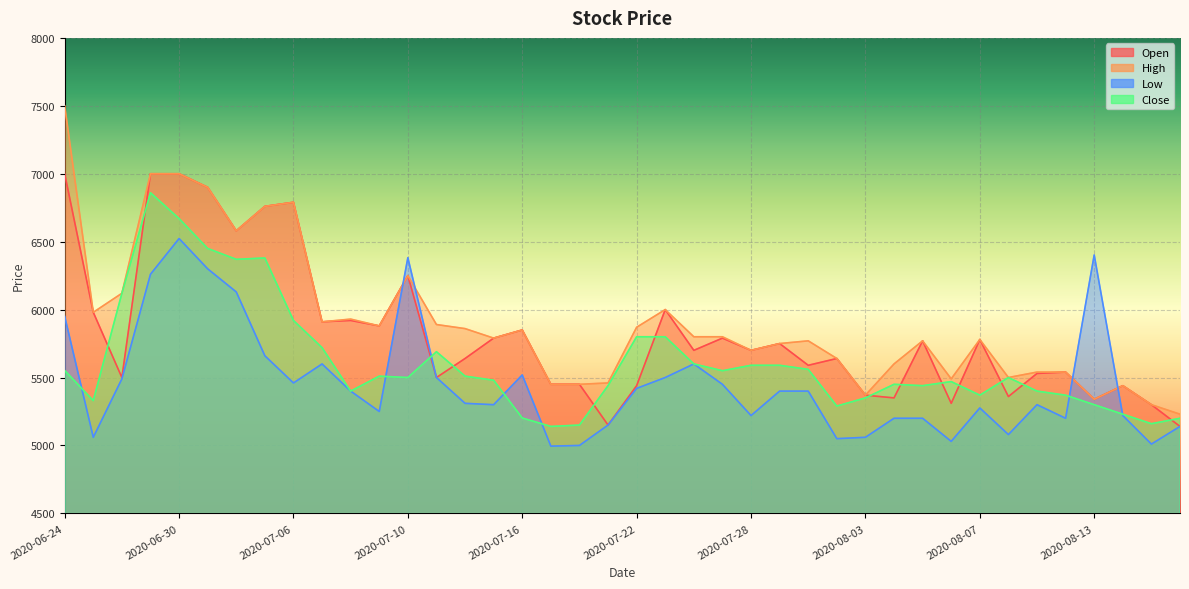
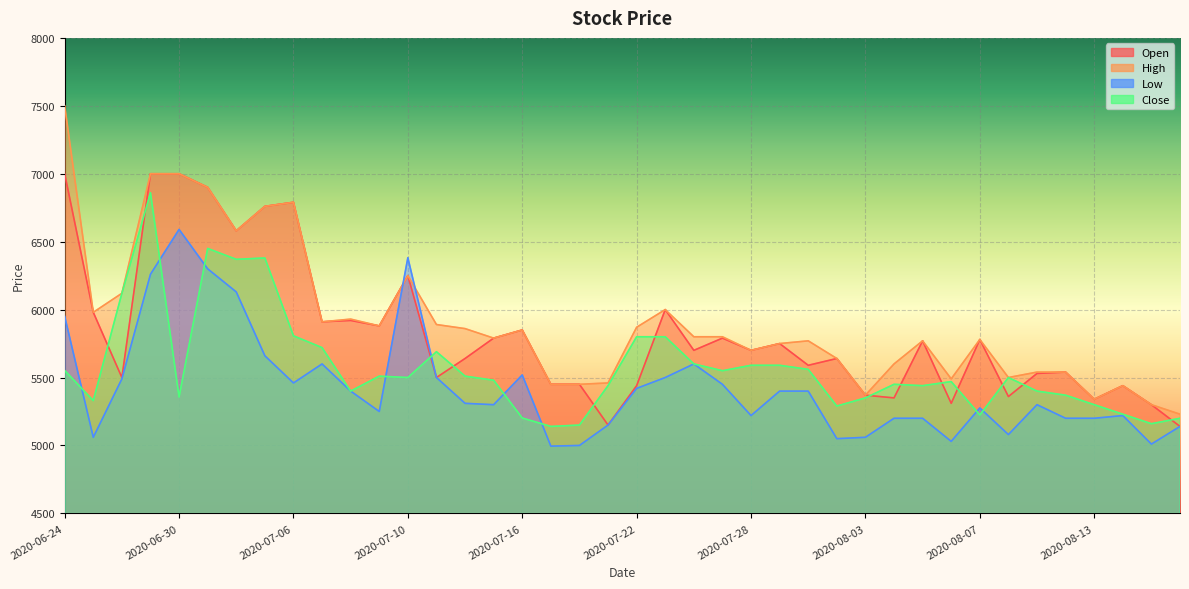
  {
    "Low": {
      "2020-06-24": 5950,
-     "2020-06-30": 6520,
+     "2020-06-30": 6590,
      "2020-07-06": 5460,
      "2020-07-10": 6380,
      "2020-07-16": 5520,
      "2020-07-22": 5420,
      "2020-07-28": 5220,
      "2020-08-03": 5060,
      "2020-08-07": 5280,
-     "2020-08-13": 6400
+     "2020-08-13": 5200
    },
    "Close": {
      "2020-06-24": 5550,
-     "2020-06-30": 6670,
-     "2020-07-06": 5920,
+     "2020-06-30": 5360,
+     "2020-07-06": 5810,
      "2020-07-10": 5500,
      "2020-07-16": 5200,
      "2020-07-22": 5800,
      "2020-07-28": 5590,
      "2020-08-03": 5350,
-     "2020-08-07": 5370,
+     "2020-08-07": 5220,
      "2020-08-13": 5300
    }
  }
